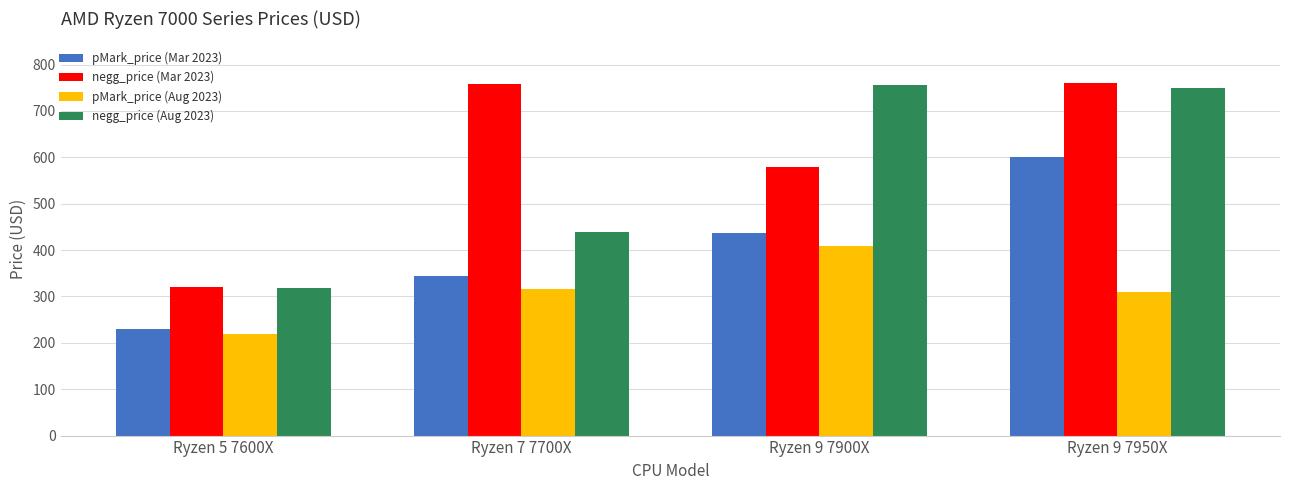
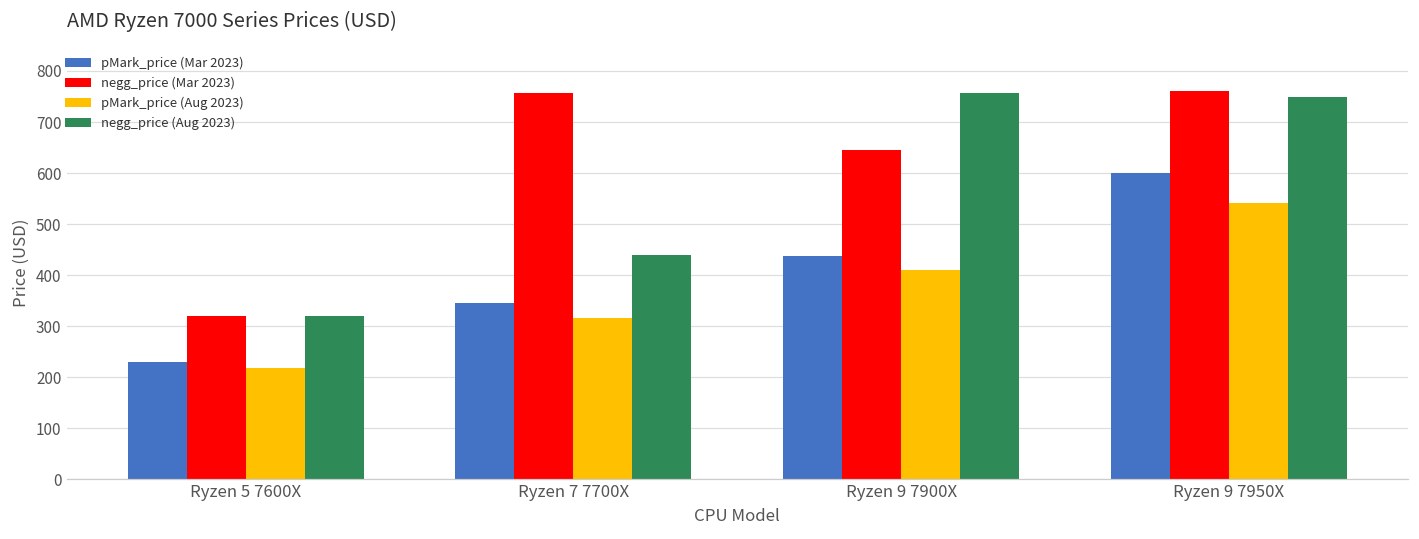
  {
    "pMark_price (Mar 2023)": {
      "Ryzen 5 7600X": 230,
      "Ryzen 7 7700X": 340,
      "Ryzen 9 7900X": 440,
      "Ryzen 9 7950X": 600
    },
    "negg_price (Mar 2023)": {
      "Ryzen 5 7600X": 320,
      "Ryzen 7 7700X": 760,
-     "Ryzen 9 7900X": 580,
+     "Ryzen 9 7900X": 650,
      "Ryzen 9 7950X": 760
    },
    "pMark_price (Aug 2023)": {
      "Ryzen 5 7600X": 220,
      "Ryzen 7 7700X": 320,
      "Ryzen 9 7900X": 410,
-     "Ryzen 9 7950X": 310
+     "Ryzen 9 7950X": 540
    },
    "negg_price (Aug 2023)": {
      "Ryzen 5 7600X": 320,
      "Ryzen 7 7700X": 440,
      "Ryzen 9 7900X": 760,
      "Ryzen 9 7950X": 750
    }
  }
